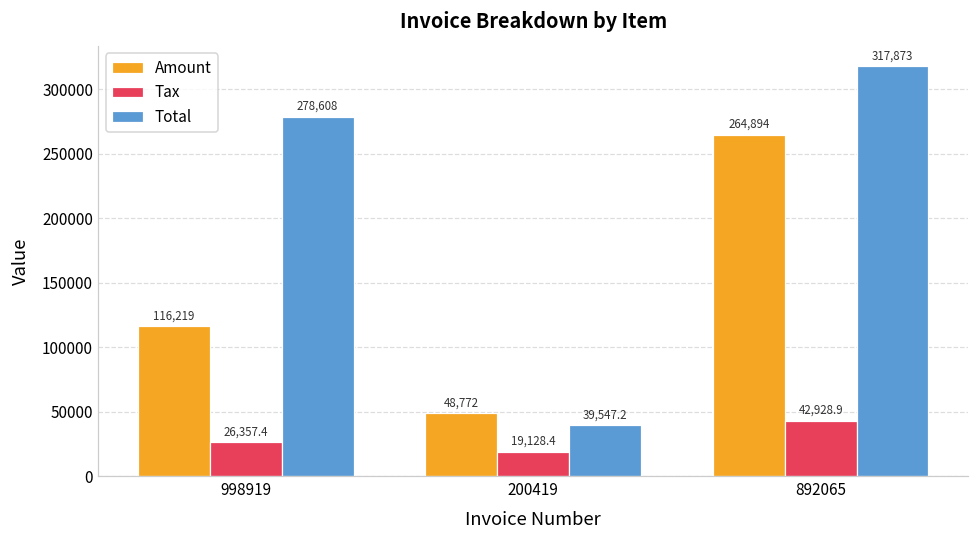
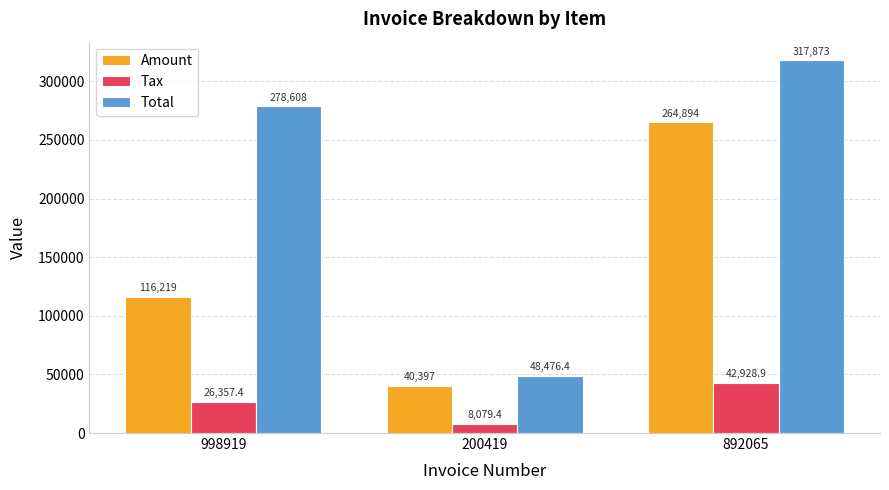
  {
    "Amount": {
      "998919": "116,219",
-     "200419": "48,772",
+     "200419": "40,397",
      "892065": "264,894"
    },
    "Tax": {
      "998919": "26,357.4",
-     "200419": "19,128.4",
+     "200419": "8,079.4",
      "892065": "42,928.9"
    },
    "Total": {
      "998919": "278,608",
-     "200419": "39,547.2",
+     "200419": "48,476.4",
      "892065": "317,873"
    }
  }
